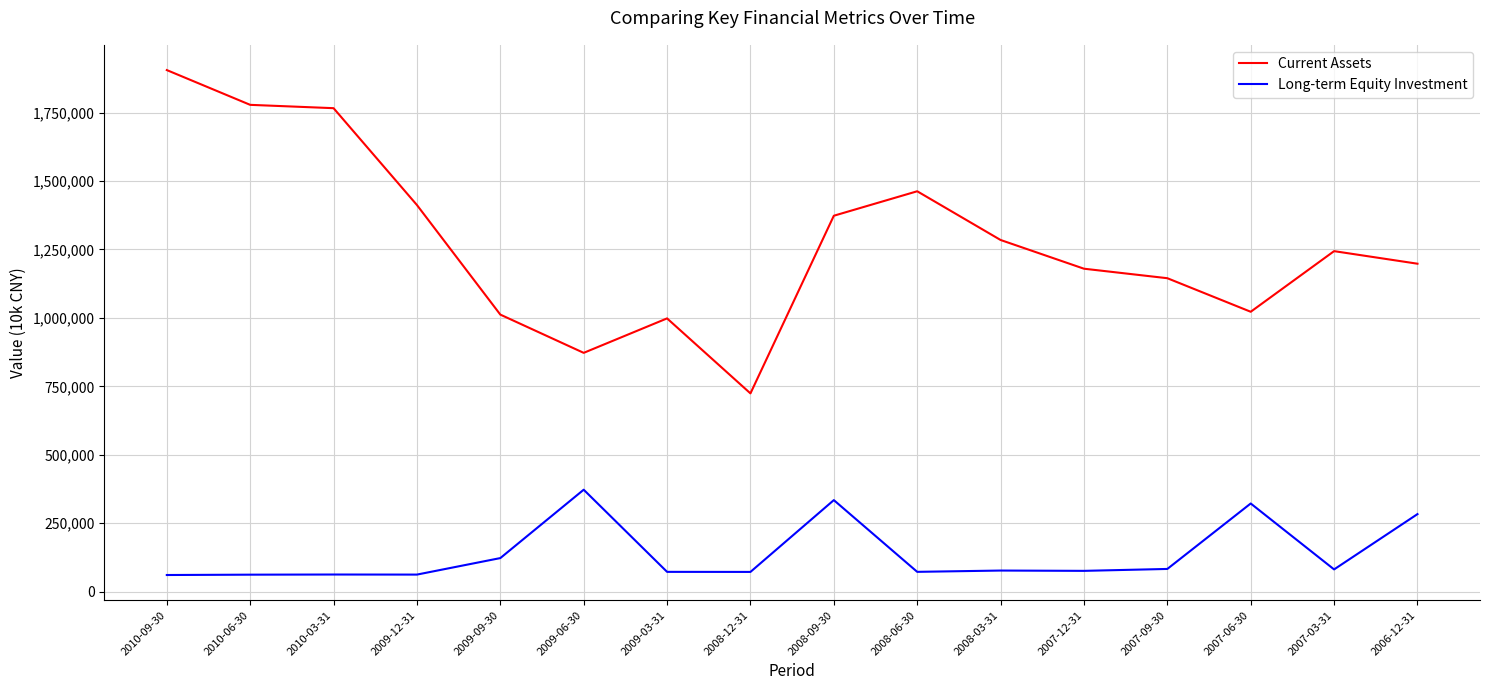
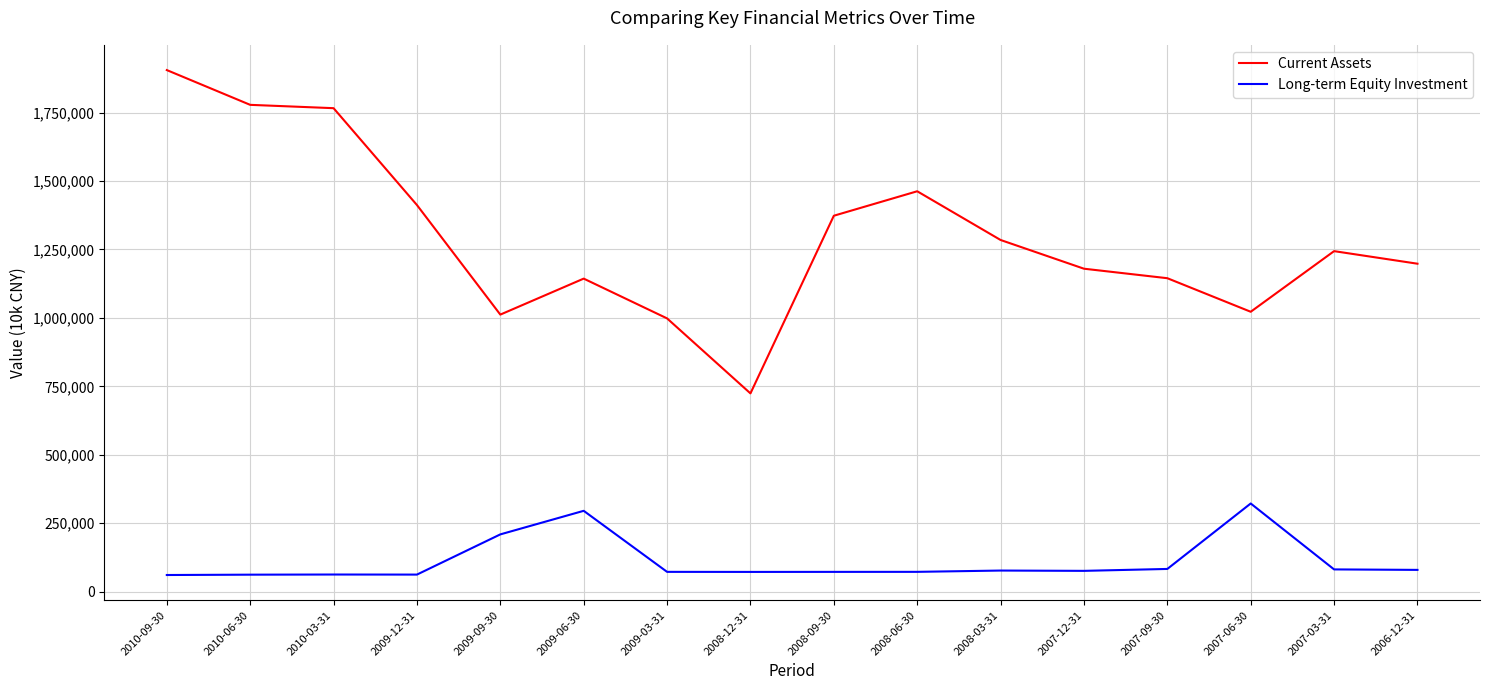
  {
    "Current Assets": {
      "2010-09-30": "1,910,000",
      "2010-06-30": "1,780,000",
      "2010-03-31": "1,770,000",
      "2009-12-31": "1,410,000",
      "2009-09-30": "1,010,000",
-     "2009-06-30": "870,000",
+     "2009-06-30": "1,140,000",
      "2009-03-31": "1,000,000",
      "2008-12-31": "720,000",
      "2008-09-30": "1,370,000",
      "2008-06-30": "1,460,000",
      "2008-03-31": "1,280,000",
      "2007-12-31": "1,180,000",
      "2007-09-30": "1,150,000",
      "2007-06-30": "1,020,000",
      "2007-03-31": "1,240,000",
      "2006-12-31": "1,200,000"
    },
    "Long-term Equity Investment": {
      "2010-09-30": "60,000",
      "2010-06-30": "60,000",
      "2010-03-31": "60,000",
      "2009-12-31": "60,000",
-     "2009-09-30": "120,000",
-     "2009-06-30": "370,000",
+     "2009-09-30": "210,000",
+     "2009-06-30": "300,000",
      "2009-03-31": "70,000",
      "2008-12-31": "70,000",
-     "2008-09-30": "330,000",
+     "2008-09-30": "70,000",
      "2008-06-30": "70,000",
      "2008-03-31": "80,000",
      "2007-12-31": "80,000",
      "2007-09-30": "80,000",
      "2007-06-30": "320,000",
      "2007-03-31": "80,000",
-     "2006-12-31": "280,000"
+     "2006-12-31": "80,000"
    }
  }
